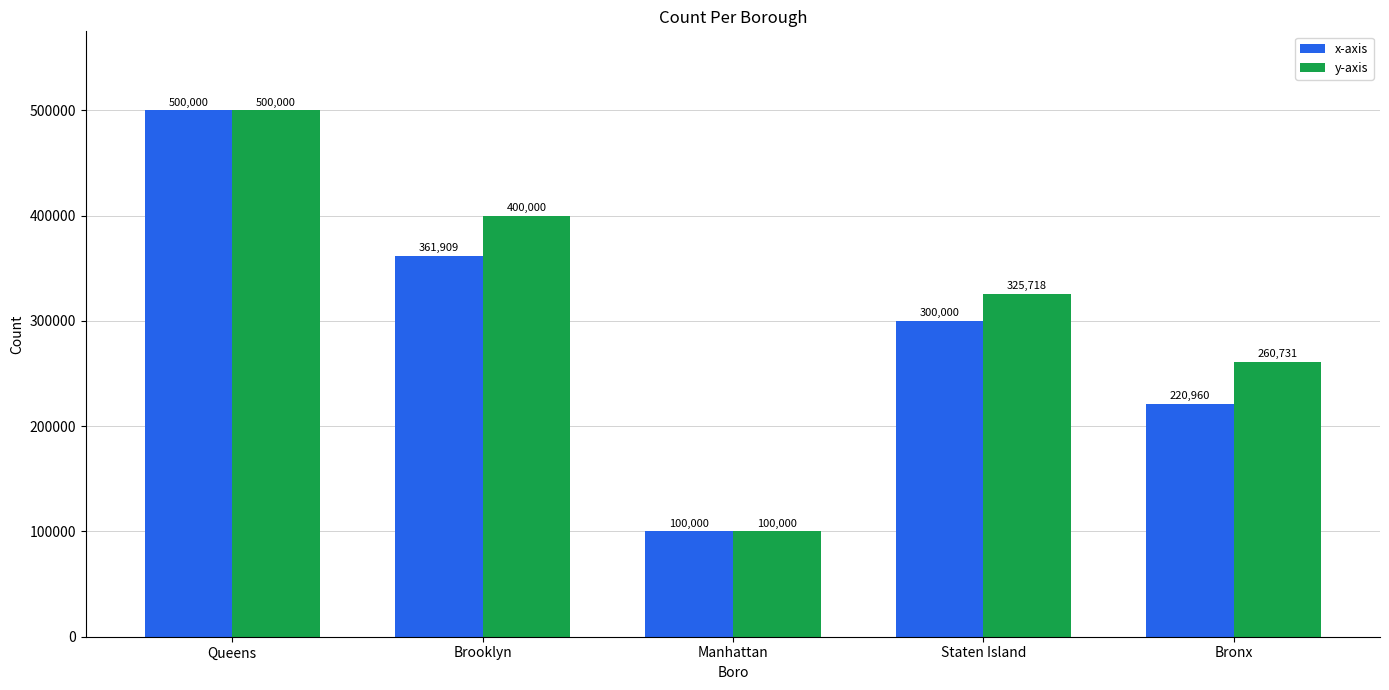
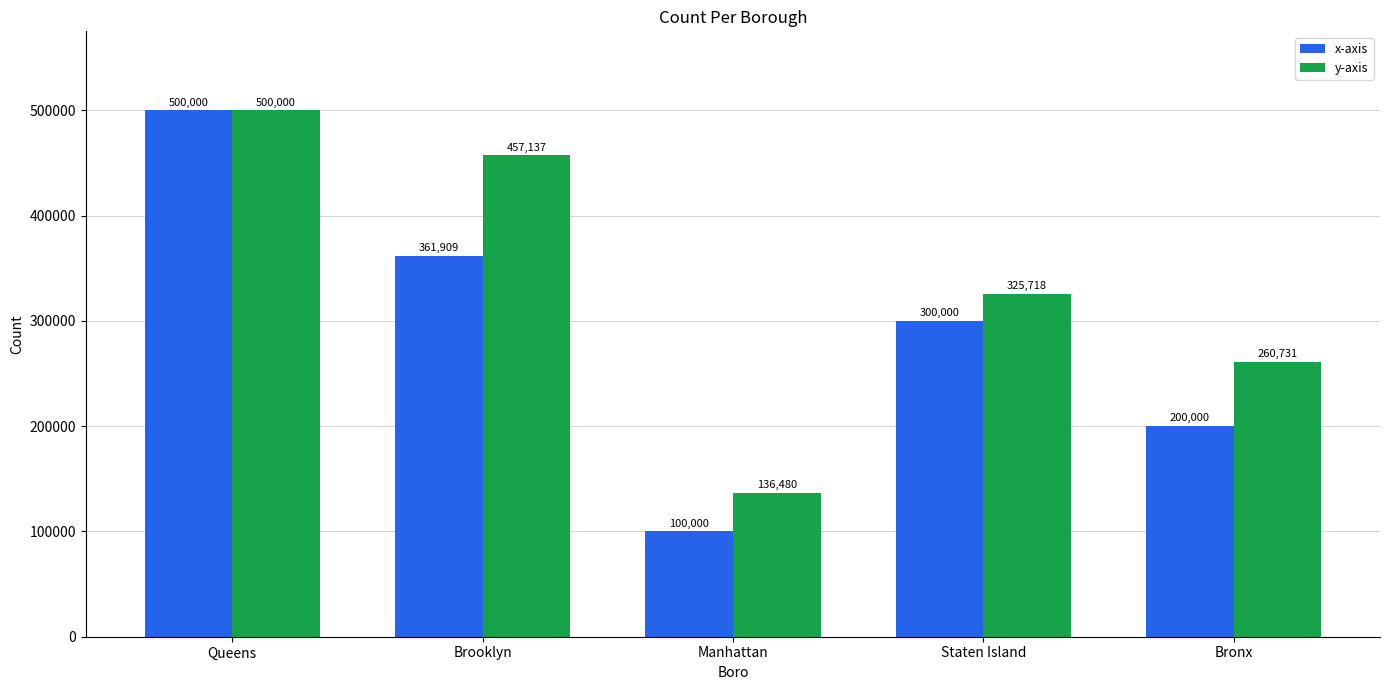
  {
    "x-axis": {
      "Queens": "500,000",
      "Brooklyn": "361,909",
      "Manhattan": "100,000",
      "Staten Island": "300,000",
-     "Bronx": "220,960"
+     "Bronx": "200,000"
    },
    "y-axis": {
      "Queens": "500,000",
-     "Brooklyn": "400,000",
-     "Manhattan": "100,000",
+     "Brooklyn": "457,137",
+     "Manhattan": "136,480",
      "Staten Island": "325,718",
      "Bronx": "260,731"
    }
  }
